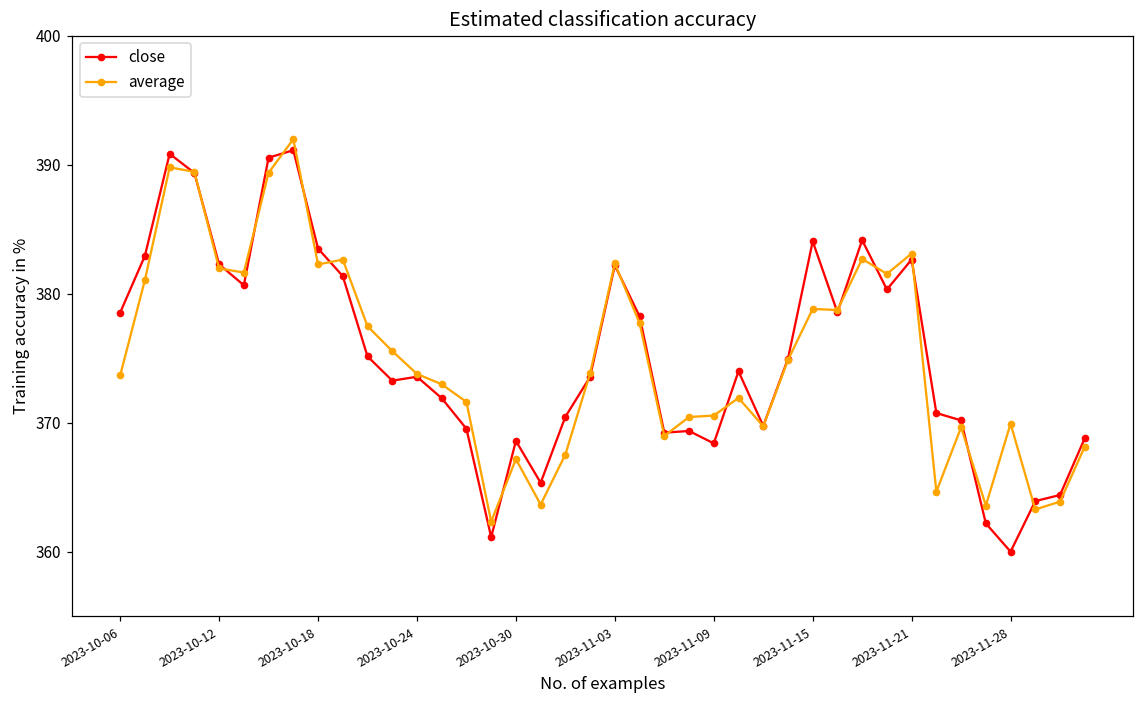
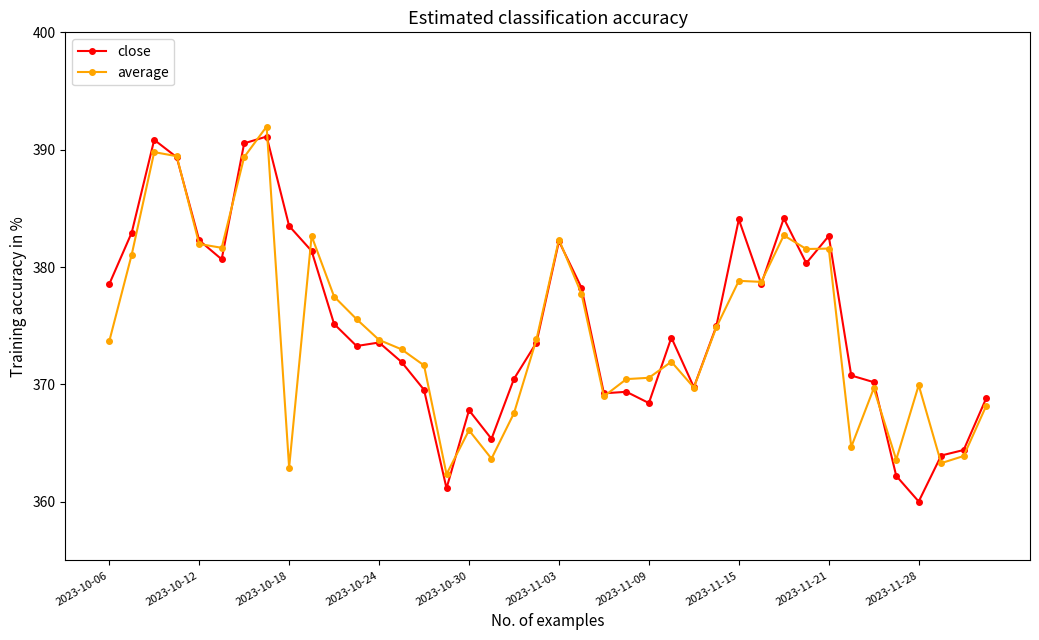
  {
    "close": {
      "2023-10-06": 378.5,
      "2023-10-12": 382.3,
      "2023-10-18": 383.5,
      "2023-10-24": 373.6,
-     "2023-10-30": 368.6,
+     "2023-10-30": 367.8,
      "2023-11-09": 368.4,
      "2023-11-15": 384.1,
      "2023-11-21": 382.7,
      "2023-11-28": 360.0
    },
    "average": {
      "2023-10-06": 373.7,
      "2023-10-12": 382.0,
-     "2023-10-18": 382.3,
+     "2023-10-18": 362.9,
      "2023-10-24": 373.8,
-     "2023-10-30": 367.2,
+     "2023-10-30": 366.1,
      "2023-11-09": 370.6,
      "2023-11-15": 378.8,
-     "2023-11-21": 383.1,
+     "2023-11-21": 381.6,
      "2023-11-28": 369.9
    }
  }
